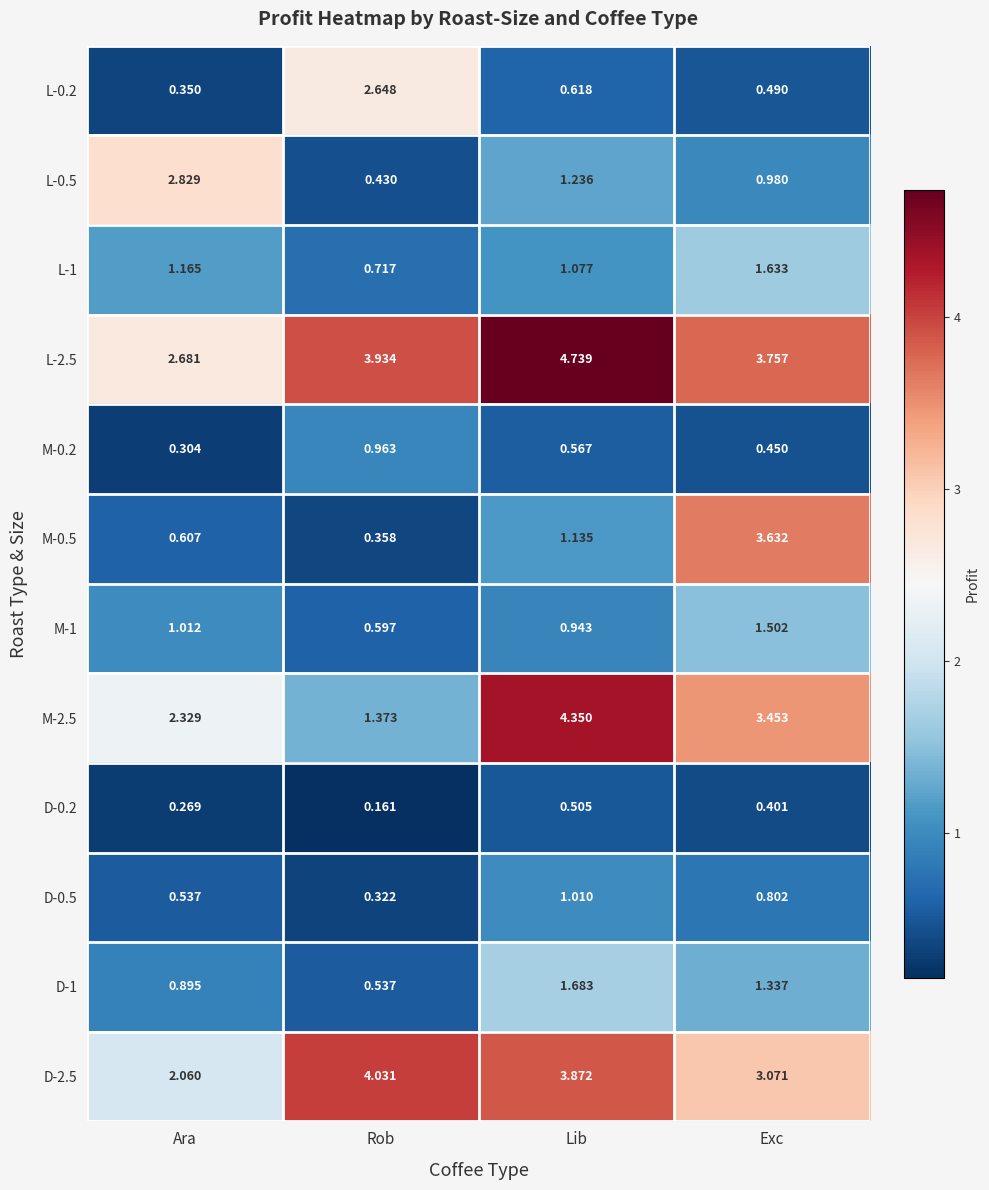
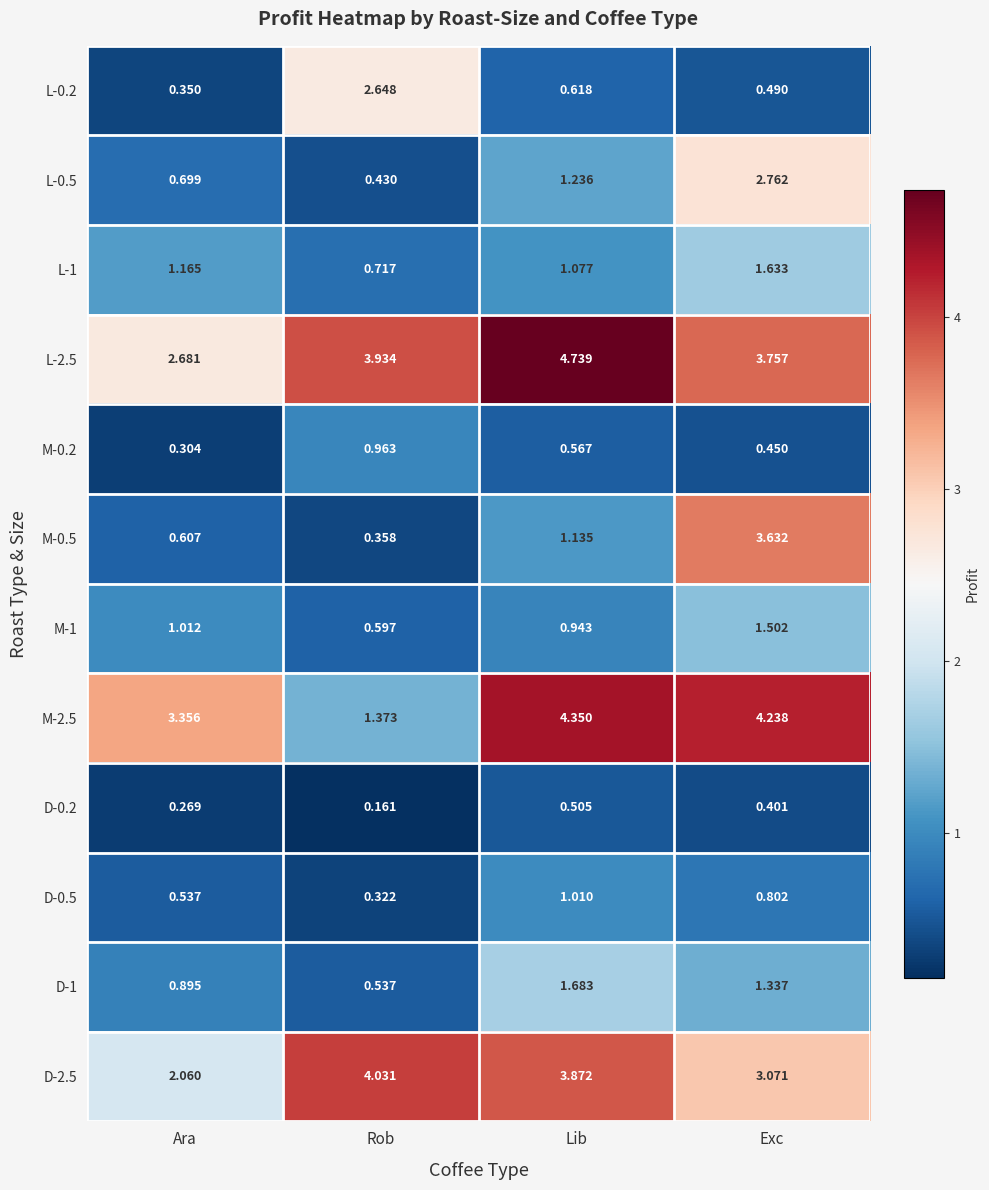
  {
    "L-0.2": {
      "Ara": 0.350,
      "Rob": 2.648,
      "Lib": 0.618,
      "Exc": 0.490
    },
    "L-0.5": {
-     "Ara": 2.829,
+     "Ara": 0.699,
      "Rob": 0.430,
      "Lib": 1.236,
-     "Exc": 0.980
+     "Exc": 2.762
    },
    "L-1": {
      "Ara": 1.165,
      "Rob": 0.717,
      "Lib": 1.077,
      "Exc": 1.633
    },
    "L-2.5": {
      "Ara": 2.681,
      "Rob": 3.934,
      "Lib": 4.739,
      "Exc": 3.757
    },
    "M-0.2": {
      "Ara": 0.304,
      "Rob": 0.963,
      "Lib": 0.567,
      "Exc": 0.450
    },
    "M-0.5": {
      "Ara": 0.607,
      "Rob": 0.358,
      "Lib": 1.135,
      "Exc": 3.632
    },
    "M-1": {
      "Ara": 1.012,
      "Rob": 0.597,
      "Lib": 0.943,
      "Exc": 1.502
    },
    "M-2.5": {
-     "Ara": 2.329,
+     "Ara": 3.356,
      "Rob": 1.373,
      "Lib": 4.350,
-     "Exc": 3.453
+     "Exc": 4.238
    },
    "D-0.2": {
      "Ara": 0.269,
      "Rob": 0.161,
      "Lib": 0.505,
      "Exc": 0.401
    },
    "D-0.5": {
      "Ara": 0.537,
      "Rob": 0.322,
      "Lib": 1.010,
      "Exc": 0.802
    },
    "D-1": {
      "Ara": 0.895,
      "Rob": 0.537,
      "Lib": 1.683,
      "Exc": 1.337
    },
    "D-2.5": {
      "Ara": 2.060,
      "Rob": 4.031,
      "Lib": 3.872,
      "Exc": 3.071
    }
  }
